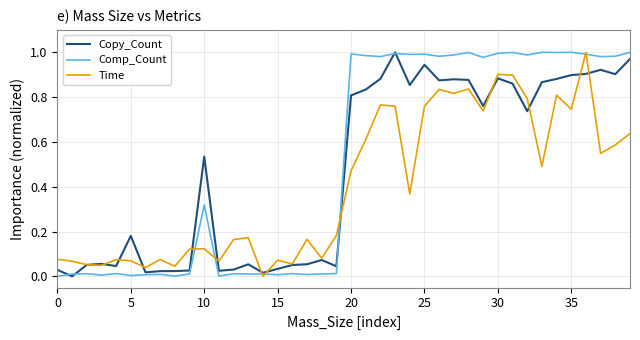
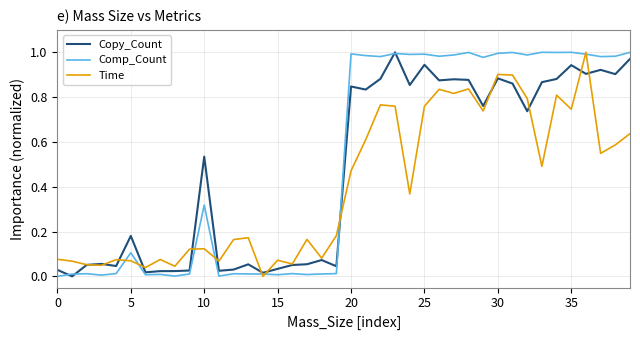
  {
    "Copy_Count": {
      "0": 0.03,
      "5": 0.18,
      "10": 0.53,
      "15": 0.03,
-     "20": 0.81,
+     "20": 0.85,
      "25": 0.94,
      "30": 0.88,
-     "35": 0.90
+     "35": 0.94
    },
    "Comp_Count": {
      "0": 0.00,
-     "5": 0.00,
+     "5": 0.11,
      "10": 0.32,
      "15": 0.01,
      "20": 0.99,
      "25": 0.99,
      "30": 1.00,
      "35": 1.00
    },
    "Time": {
      "0": 0.08,
      "5": 0.07,
      "10": 0.12,
      "15": 0.07,
      "20": 0.47,
      "25": 0.76,
      "30": 0.90,
      "35": 0.75
    }
  }
